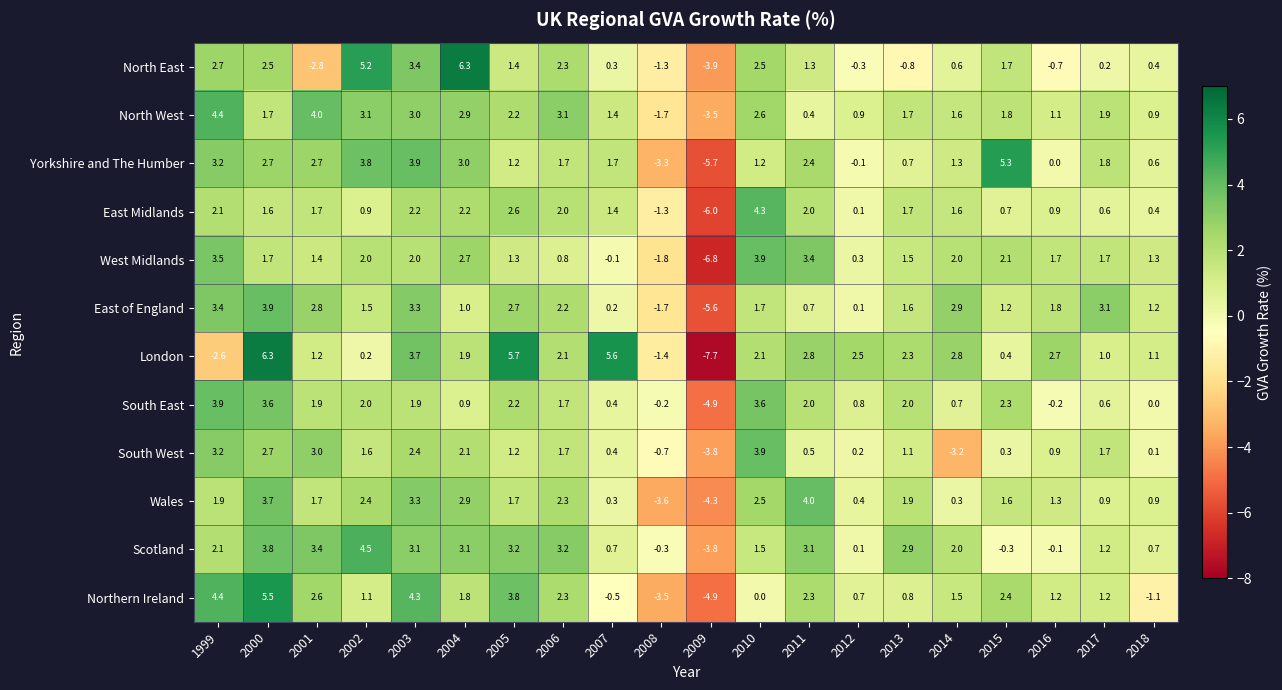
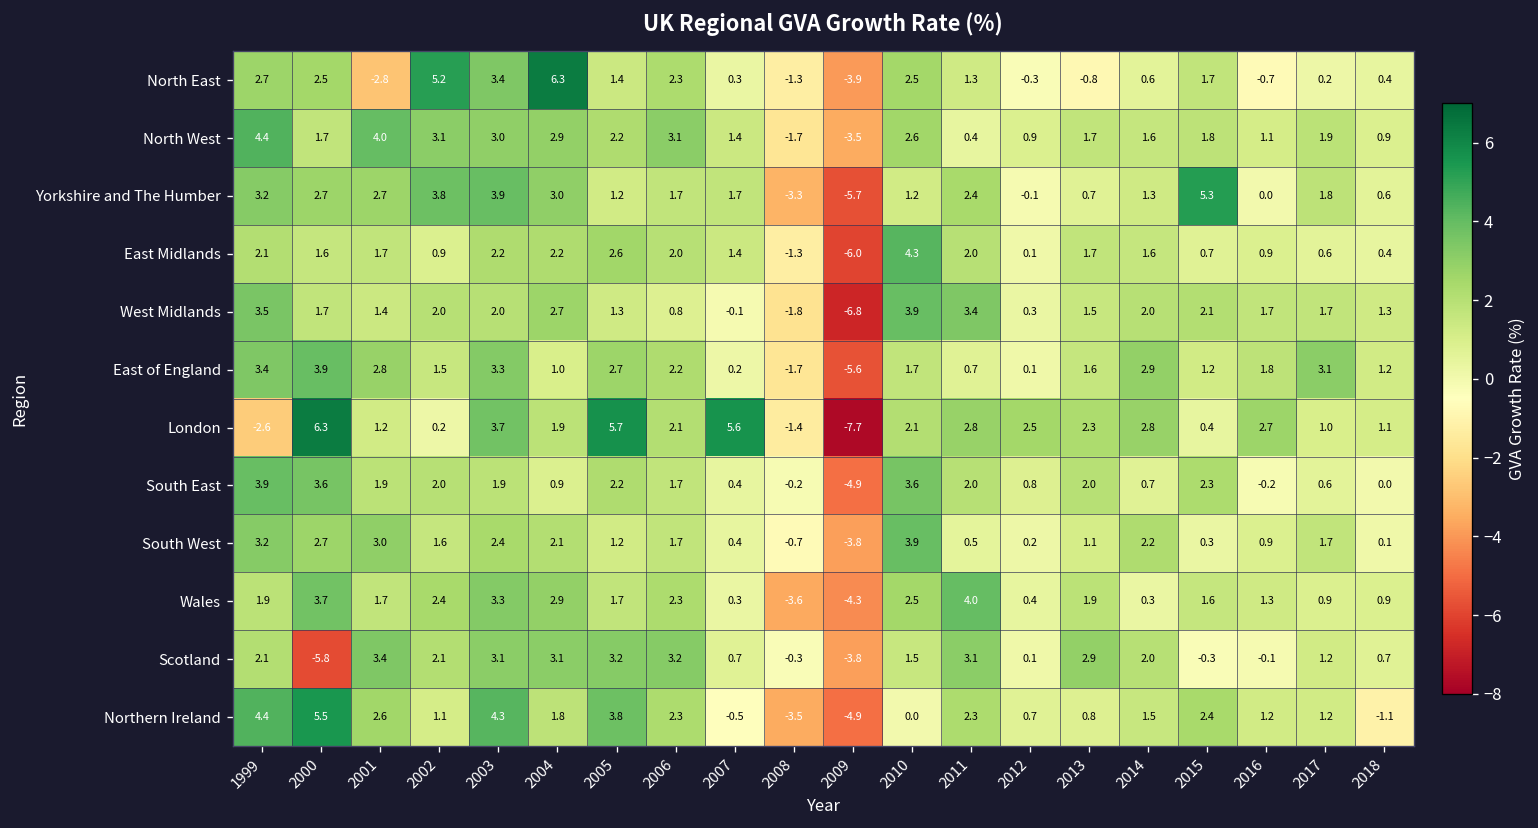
  {
    "South West": {
      "1999": 3.2,
      "2000": 2.7,
      "2001": 3.0,
      "2002": 1.6,
      "2003": 2.4,
      "2004": 2.1,
      "2005": 1.2,
      "2006": 1.7,
      "2007": 0.4,
      "2008": -0.7,
      "2009": -3.8,
      "2010": 3.9,
      "2011": 0.5,
      "2012": 0.2,
      "2013": 1.1,
-     "2014": -3.2,
+     "2014": 2.2,
      "2015": 0.3,
      "2016": 0.9,
      "2017": 1.7,
      "2018": 0.1
    },
    "Scotland": {
      "1999": 2.1,
-     "2000": 3.8,
+     "2000": -5.8,
      "2001": 3.4,
-     "2002": 4.5,
+     "2002": 2.1,
      "2003": 3.1,
      "2004": 3.1,
      "2005": 3.2,
      "2006": 3.2,
      "2007": 0.7,
      "2008": -0.3,
      "2009": -3.8,
      "2010": 1.5,
      "2011": 3.1,
      "2012": 0.1,
      "2013": 2.9,
      "2014": 2.0,
      "2015": -0.3,
      "2016": -0.1,
      "2017": 1.2,
      "2018": 0.7
    }
  }
